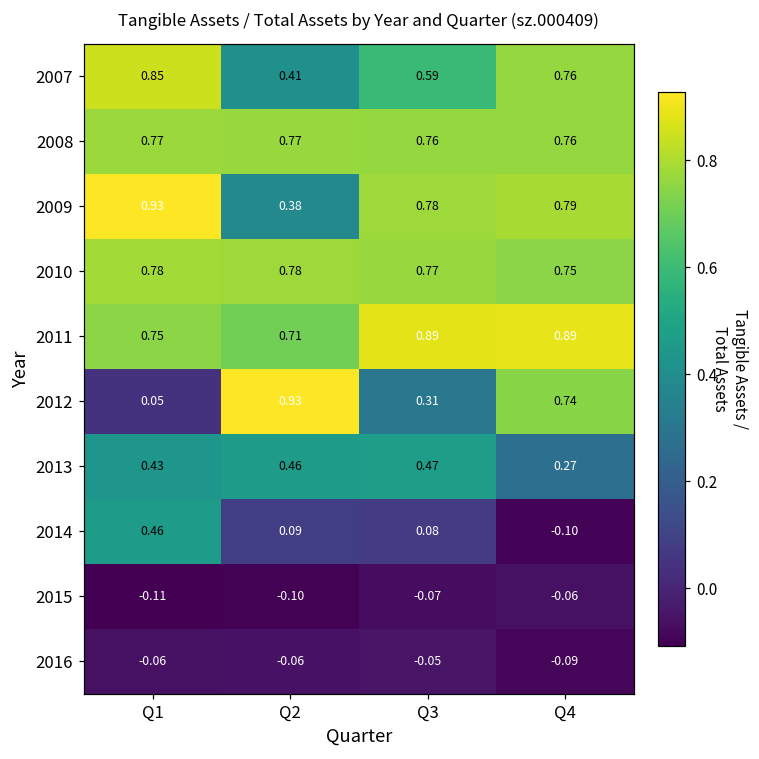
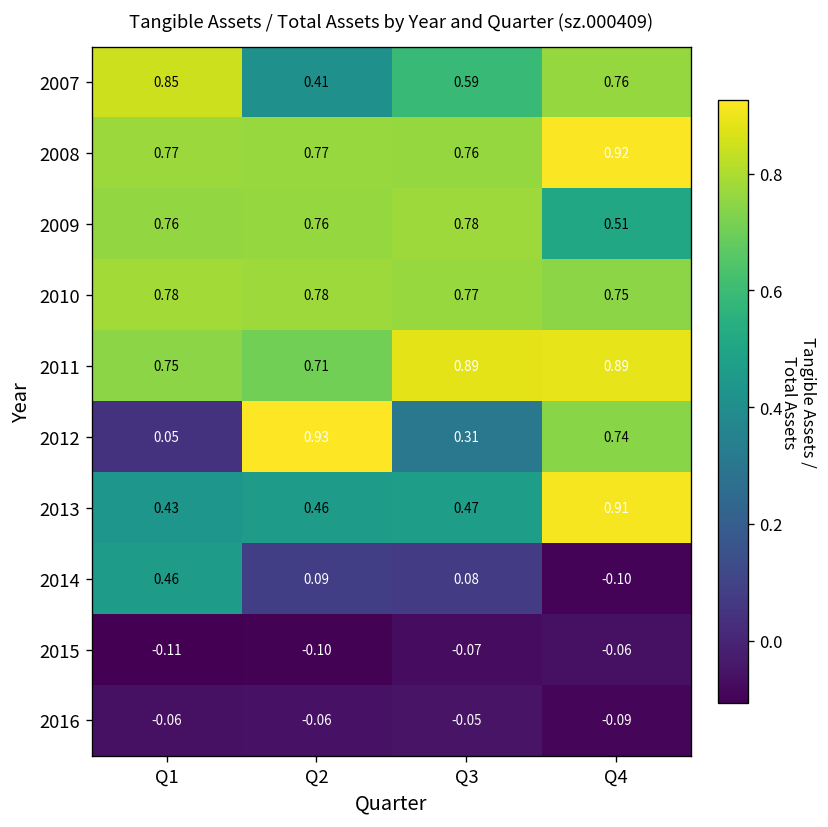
  {
    "2007": {
      "Q1": 0.85,
      "Q2": 0.41,
      "Q3": 0.59,
      "Q4": 0.76
    },
    "2008": {
      "Q1": 0.77,
      "Q2": 0.77,
      "Q3": 0.76,
-     "Q4": 0.76
+     "Q4": 0.92
    },
    "2009": {
-     "Q1": 0.93,
-     "Q2": 0.38,
+     "Q1": 0.76,
+     "Q2": 0.76,
      "Q3": 0.78,
-     "Q4": 0.79
+     "Q4": 0.51
    },
    "2010": {
      "Q1": 0.78,
      "Q2": 0.78,
      "Q3": 0.77,
      "Q4": 0.75
    },
    "2011": {
      "Q1": 0.75,
      "Q2": 0.71,
      "Q3": 0.89,
      "Q4": 0.89
    },
    "2012": {
      "Q1": 0.05,
      "Q2": 0.93,
      "Q3": 0.31,
      "Q4": 0.74
    },
    "2013": {
      "Q1": 0.43,
      "Q2": 0.46,
      "Q3": 0.47,
-     "Q4": 0.27
+     "Q4": 0.91
    },
    "2014": {
      "Q1": 0.46,
      "Q2": 0.09,
      "Q3": 0.08,
      "Q4": -0.10
    },
    "2015": {
      "Q1": -0.11,
      "Q2": -0.10,
      "Q3": -0.07,
      "Q4": -0.06
    },
    "2016": {
      "Q1": -0.06,
      "Q2": -0.06,
      "Q3": -0.05,
      "Q4": -0.09
    }
  }
